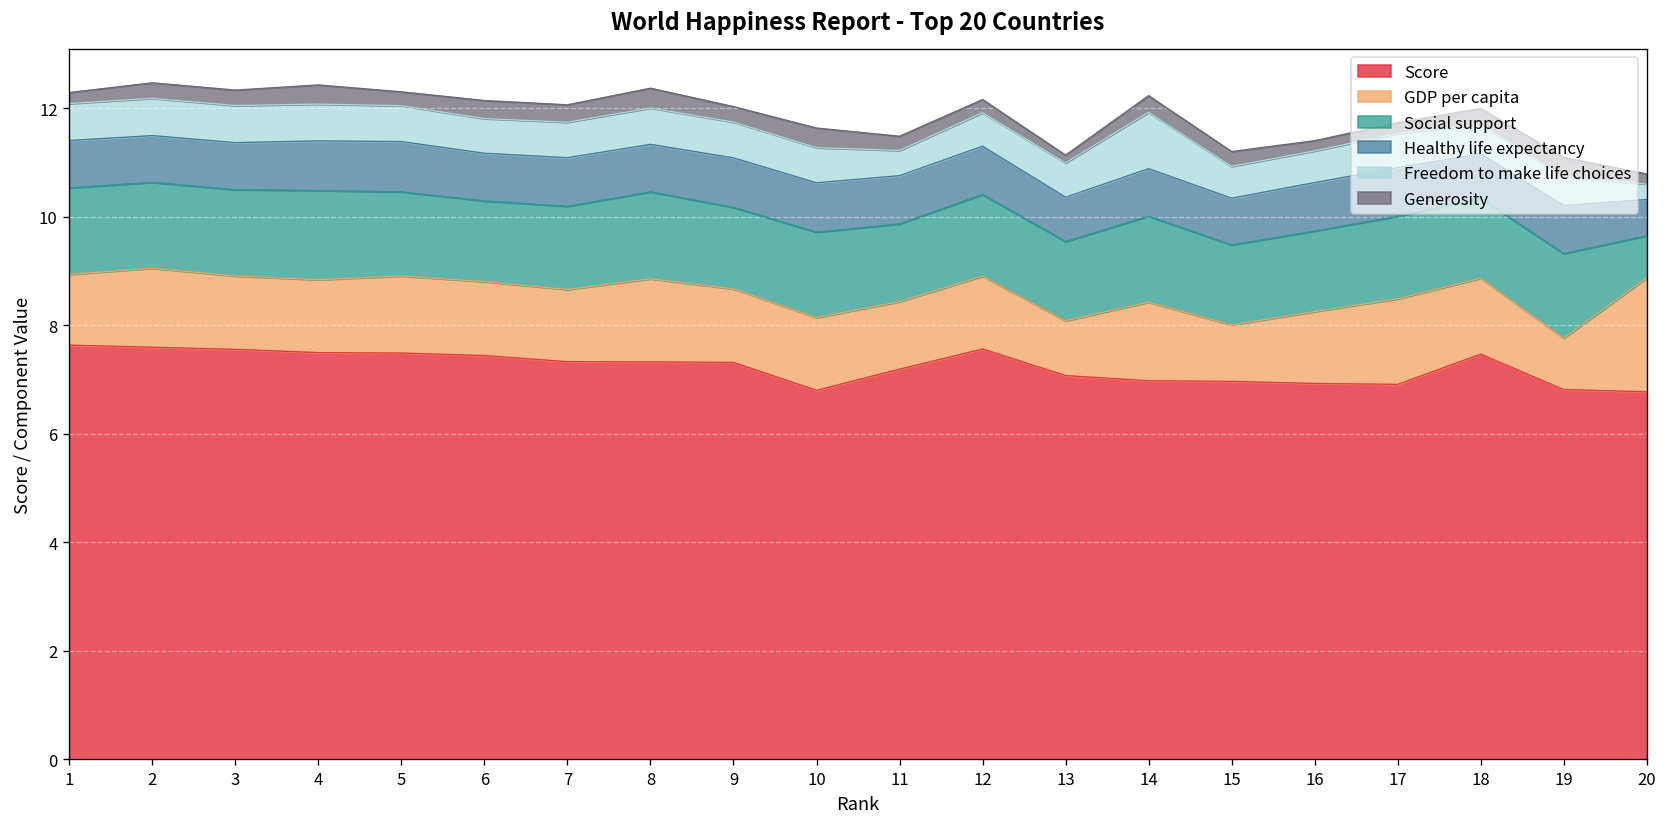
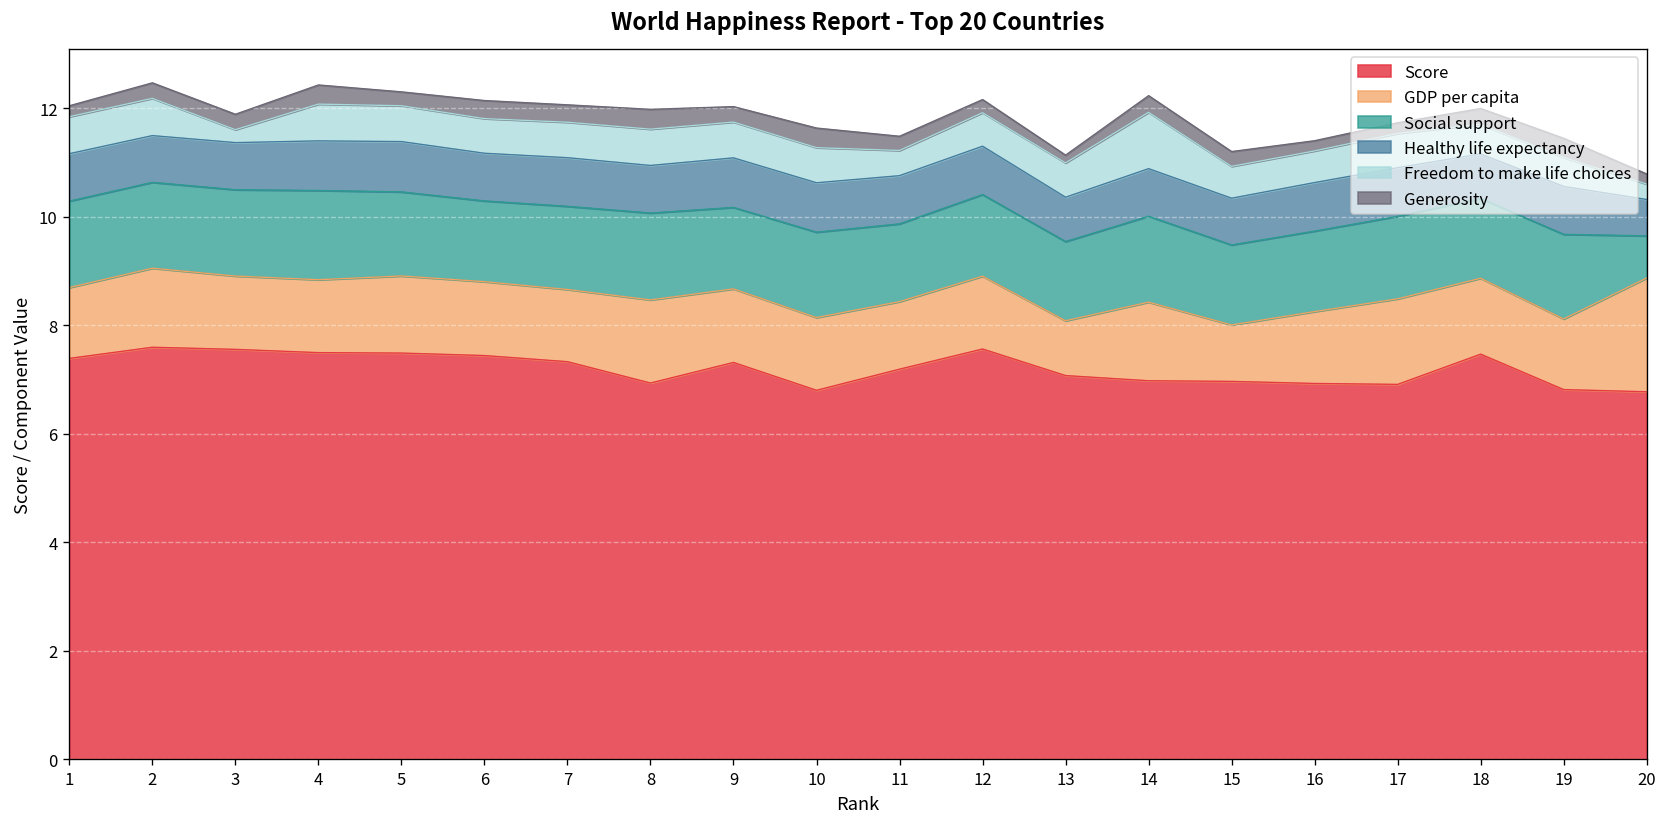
  {
    "Score": {
-     "1": 7.6,
+     "1": 7.4,
      "2": 7.6,
      "3": 7.6,
      "4": 7.5,
      "5": 7.5,
      "6": 7.4,
      "7": 7.3,
-     "8": 7.3,
+     "8": 6.9,
      "9": 7.3,
      "10": 6.8,
      "11": 7.2,
      "12": 7.6,
      "13": 7.1,
      "14": 7.0,
      "15": 7.0,
      "16": 6.9,
      "17": 6.9,
      "18": 7.5,
      "19": 6.8,
      "20": 6.8
    },
    "GDP per capita": {
      "1": 1.3,
      "2": 1.5,
      "3": 1.4,
      "4": 1.3,
      "5": 1.4,
      "6": 1.4,
      "7": 1.3,
      "8": 1.5,
      "9": 1.4,
      "10": 1.3,
      "11": 1.2,
      "12": 1.3,
      "13": 1.0,
      "14": 1.4,
      "15": 1.0,
      "16": 1.3,
      "17": 1.6,
      "18": 1.4,
-     "19": 0.9,
+     "19": 1.3,
      "20": 2.1
    },
    "Freedom to make life choices": {
      "1": 0.7,
      "2": 0.7,
-     "3": 0.7,
+     "3": 0.2,
      "4": 0.7,
      "5": 0.7,
      "6": 0.6,
      "7": 0.7,
      "8": 0.7,
      "9": 0.7,
      "10": 0.6,
      "11": 0.5,
      "12": 0.6,
      "13": 0.6,
      "14": 1.0,
      "15": 0.6,
      "16": 0.6,
      "20": 0.3
    }
  }
